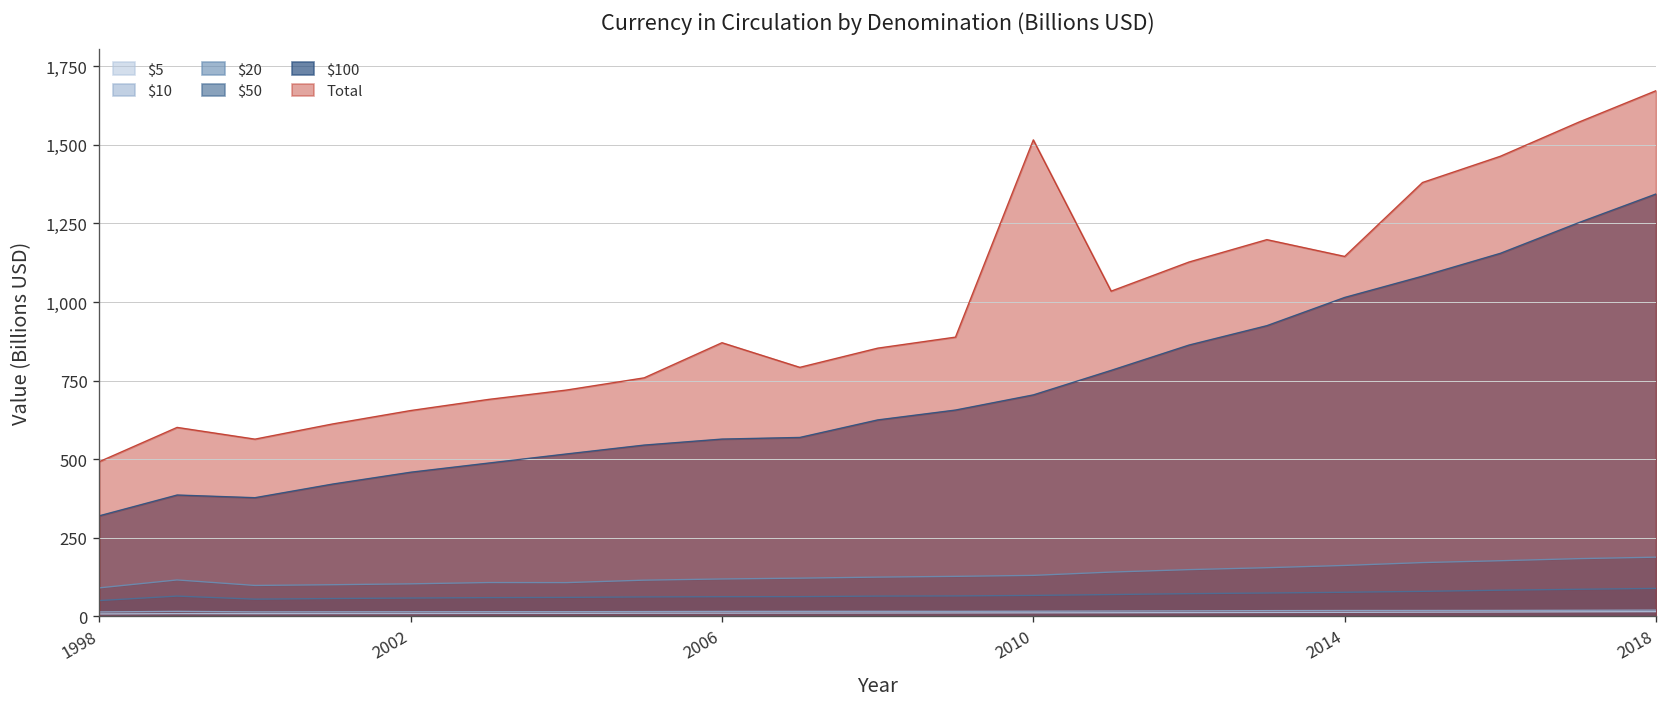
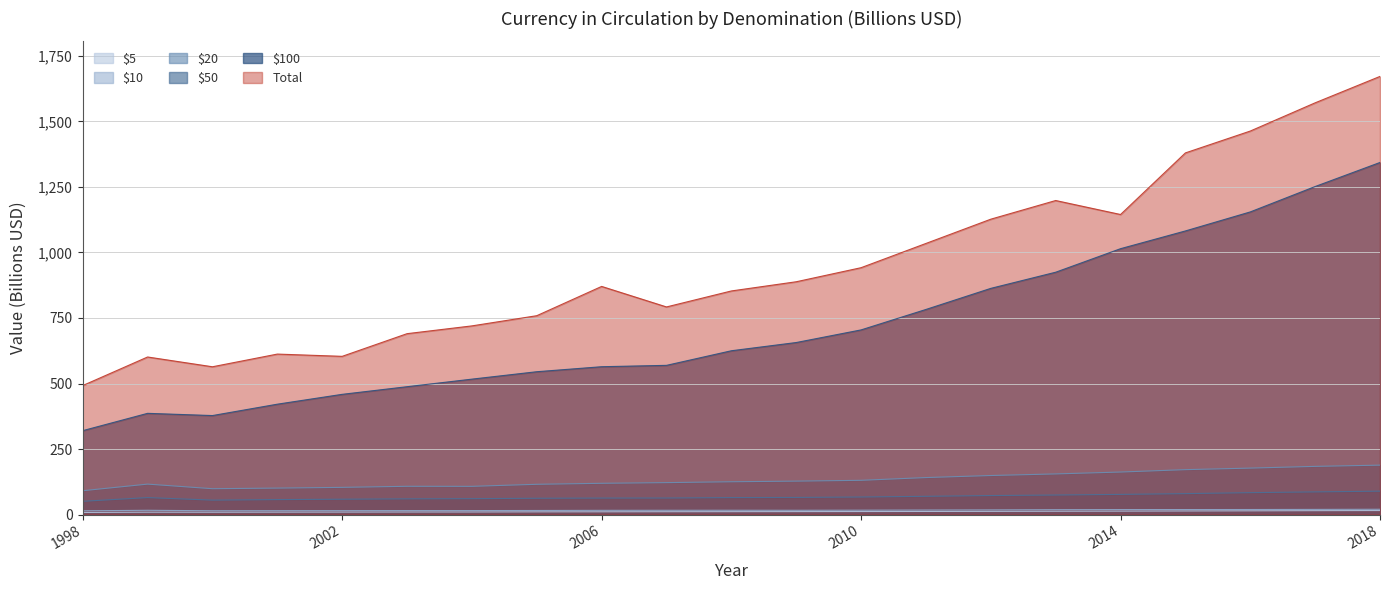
  {
    "Total": {
      "1998": "490",
-     "2002": "650",
+     "2002": "600",
      "2006": "870",
-     "2010": "1,520",
+     "2010": "940",
      "2014": "1,140",
      "2018": "1,670"
    }
  }
